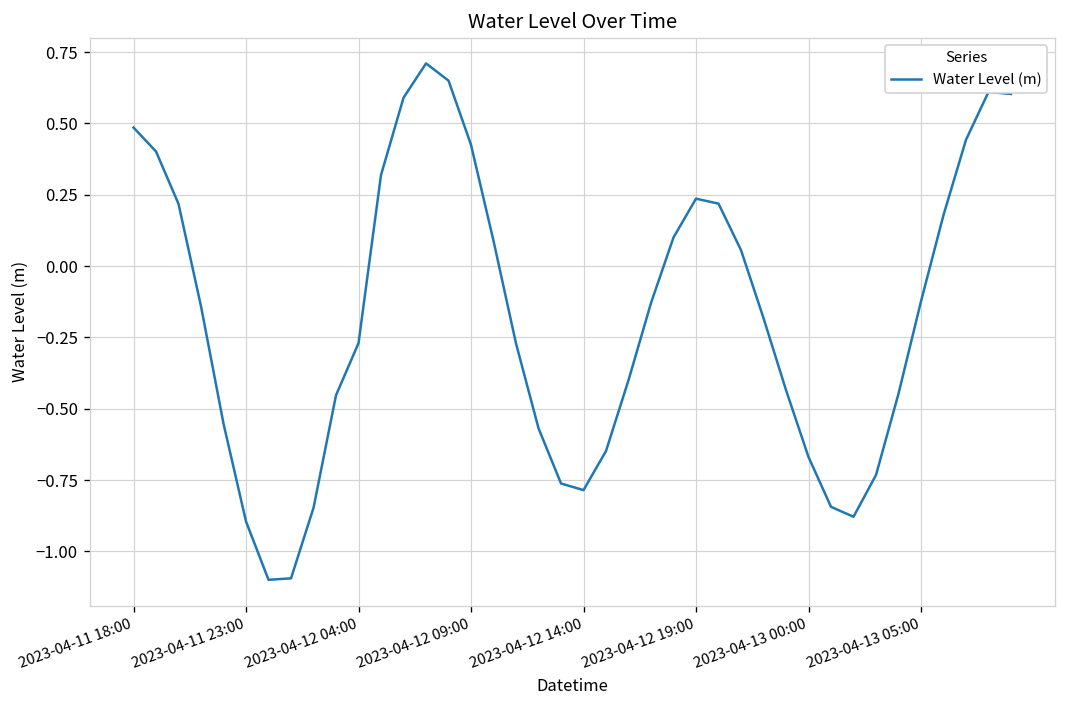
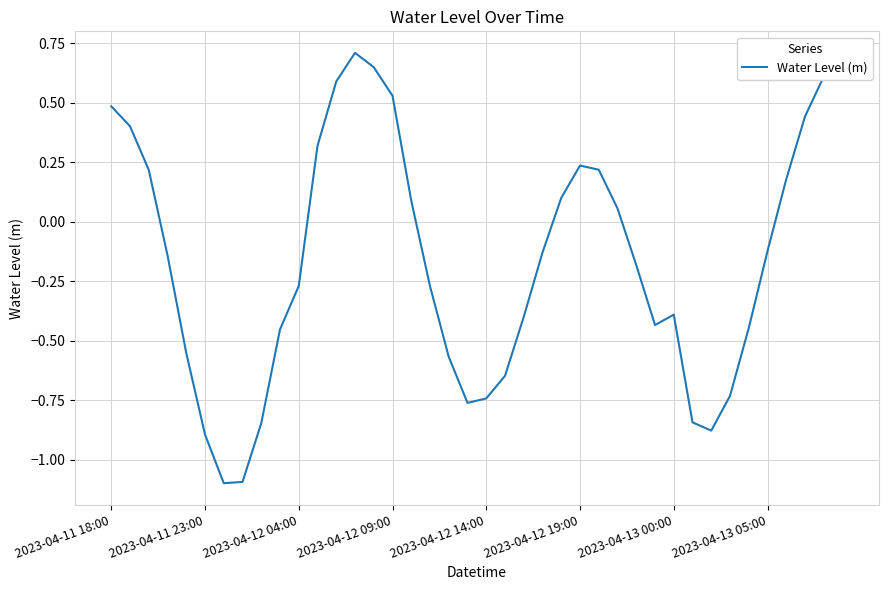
  {
    "2023-04-11 18:00": 0.49,
    "2023-04-11 23:00": -0.90,
    "2023-04-12 04:00": -0.27,
-   "2023-04-12 09:00": 0.43,
-   "2023-04-12 14:00": -0.79,
+   "2023-04-12 09:00": 0.53,
+   "2023-04-12 14:00": -0.74,
    "2023-04-12 19:00": 0.24,
-   "2023-04-13 00:00": -0.67,
+   "2023-04-13 00:00": -0.39,
    "2023-04-13 05:00": -0.12
  }
